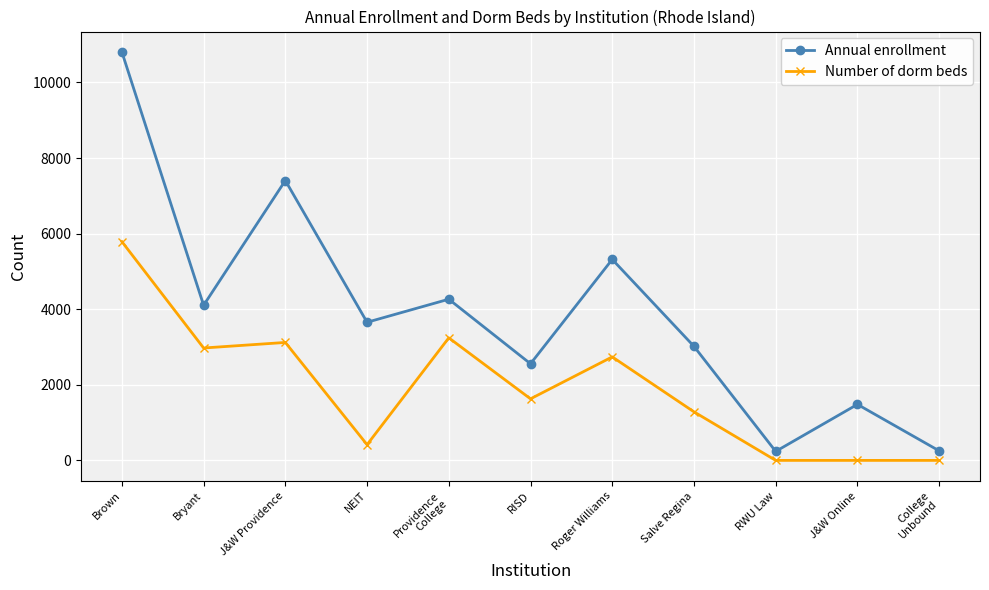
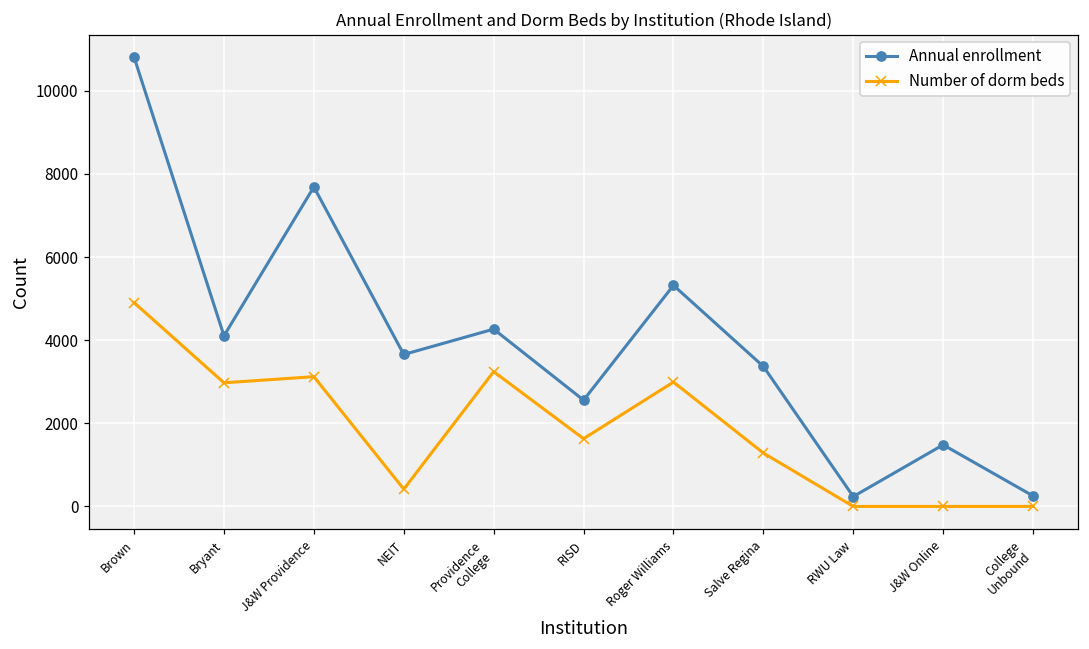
  {
    "Annual enrollment": {
      "Brown": 10800,
      "Bryant": 4100,
-     "J&W Providence": 7400,
+     "J&W Providence": 7700,
      "NEIT": 3700,
      "Providence College": 4300,
      "RISD": 2600,
      "Roger Williams": 5300,
-     "Salve Regina": 3000,
+     "Salve Regina": 3400,
      "RWU Law": 200,
      "J&W Online": 1500,
      "College Unbound": 300
    },
    "Number of dorm beds": {
-     "Brown": 5800,
+     "Brown": 4900,
      "Bryant": 3000,
      "J&W Providence": 3100,
      "NEIT": 400,
      "Providence College": 3200,
      "RISD": 1600,
-     "Roger Williams": 2700,
+     "Roger Williams": 3000,
      "Salve Regina": 1300,
      "RWU Law": 0,
      "J&W Online": 0,
      "College Unbound": 0
    }
  }
